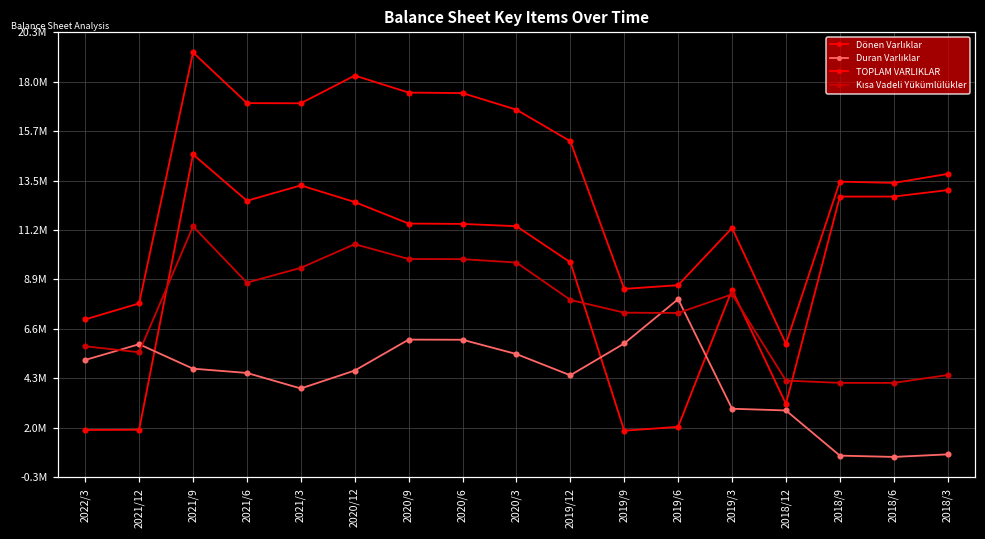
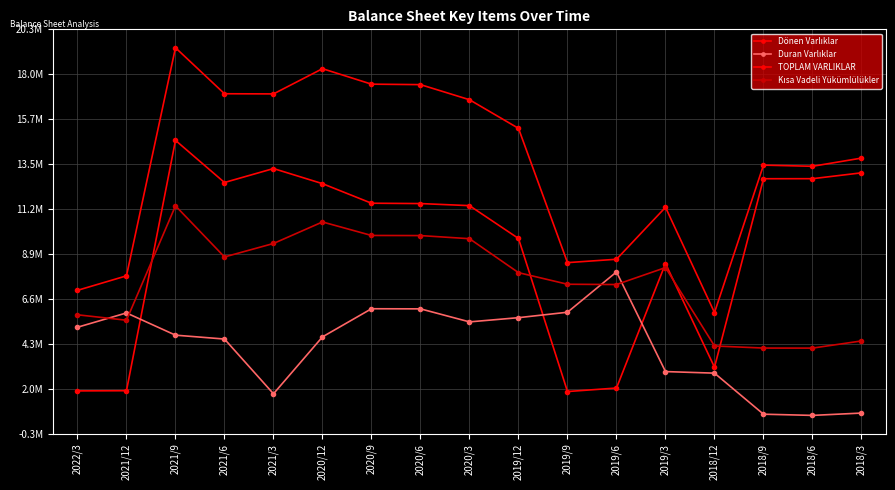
  {
    "Duran Varlıklar": {
      "2022/3": 5100000,
      "2021/12": 5900000,
      "2021/9": 4700000,
      "2021/6": 4500000,
-     "2021/3": 3800000,
+     "2021/3": 1700000,
      "2020/12": 4600000,
      "2020/9": 6100000,
      "2020/6": 6100000,
      "2020/3": 5400000,
-     "2019/12": 4400000,
+     "2019/12": 5600000,
      "2019/9": 5900000,
      "2019/6": 8000000,
      "2019/3": 2900000,
      "2018/12": 2800000,
      "2018/9": 700000,
      "2018/6": 600000,
      "2018/3": 800000
    }
  }
